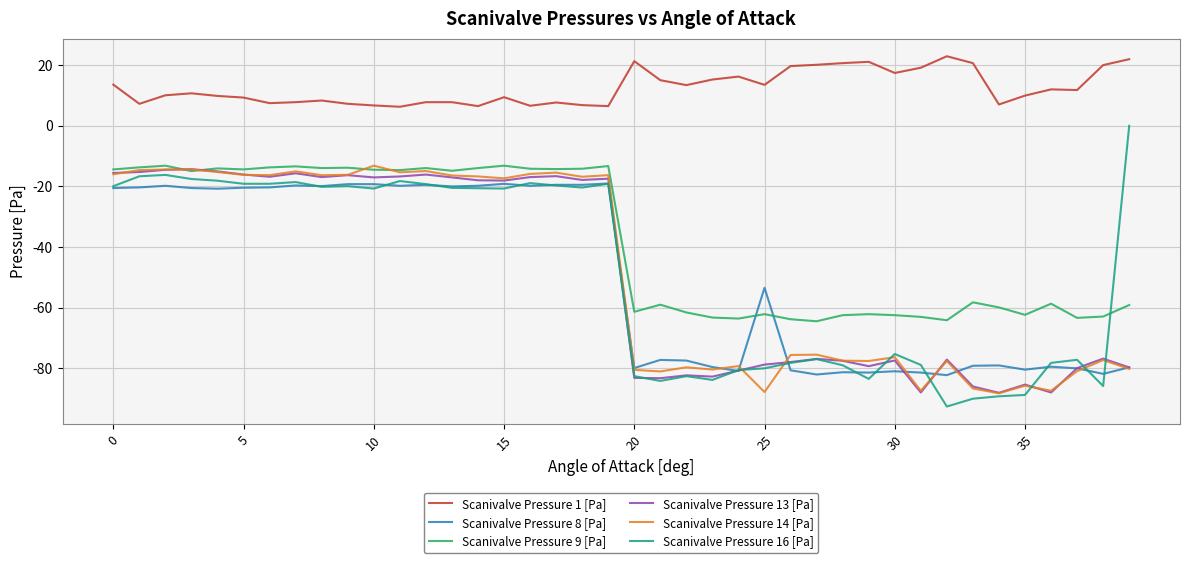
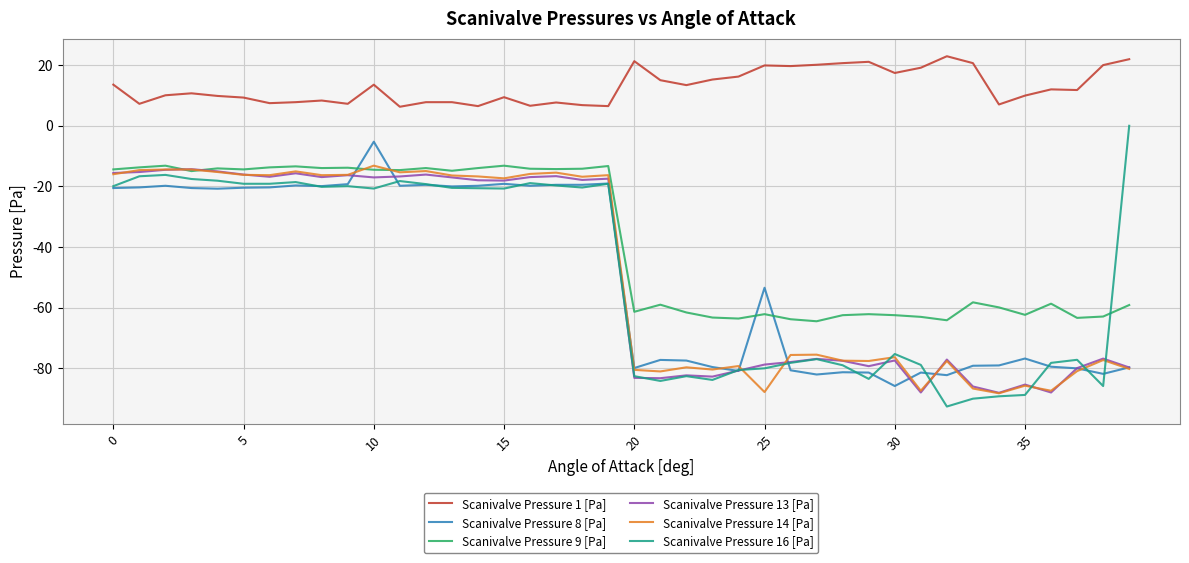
  {
    "Scanivalve Pressure 1 [Pa]": {
      "0": 14,
      "5": 9,
-     "10": 7,
+     "10": 14,
      "15": 9,
      "20": 21,
-     "25": 14,
+     "25": 20,
      "30": 17,
      "35": 10
    },
    "Scanivalve Pressure 8 [Pa]": {
      "5": -20,
-     "10": -19,
+     "10": -5,
      "15": -19,
      "25": -53,
-     "30": -81,
-     "35": -81
+     "30": -86,
+     "35": -77
    },
    "Scanivalve Pressure 13 [Pa]": {
      "10": -17,
      "25": -79,
      "30": -77
    },
    "Scanivalve Pressure 14 [Pa]": {
      "10": -13,
      "25": -88,
      "30": -76
    }
  }
